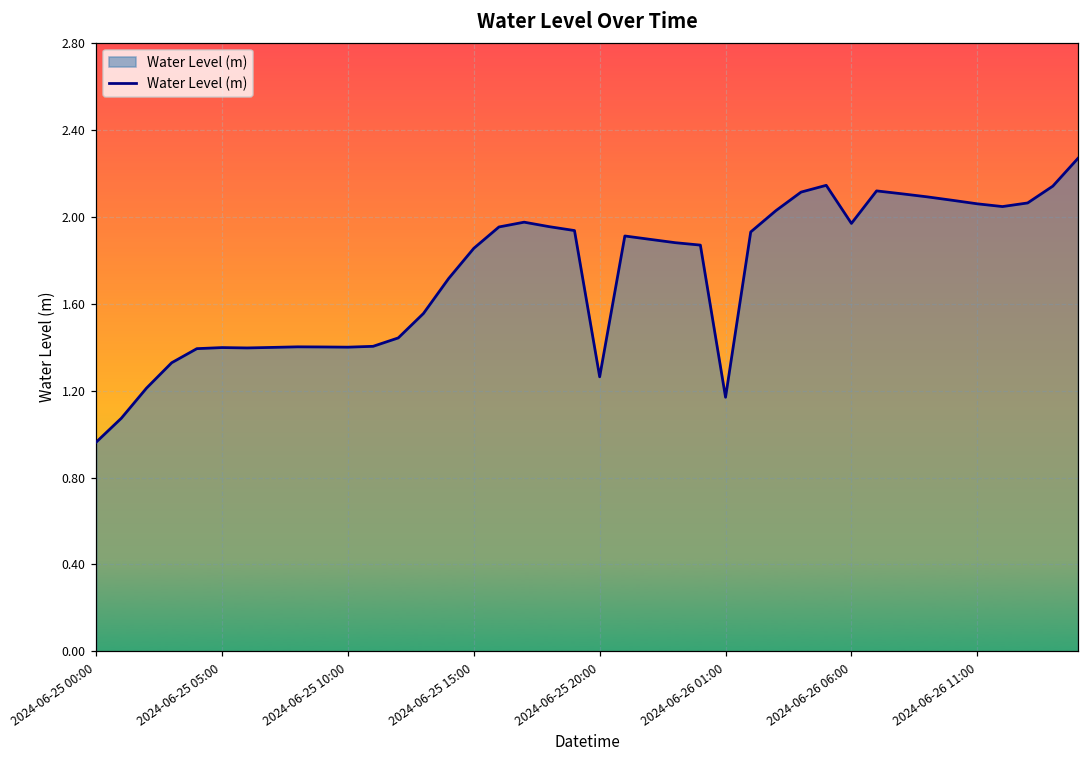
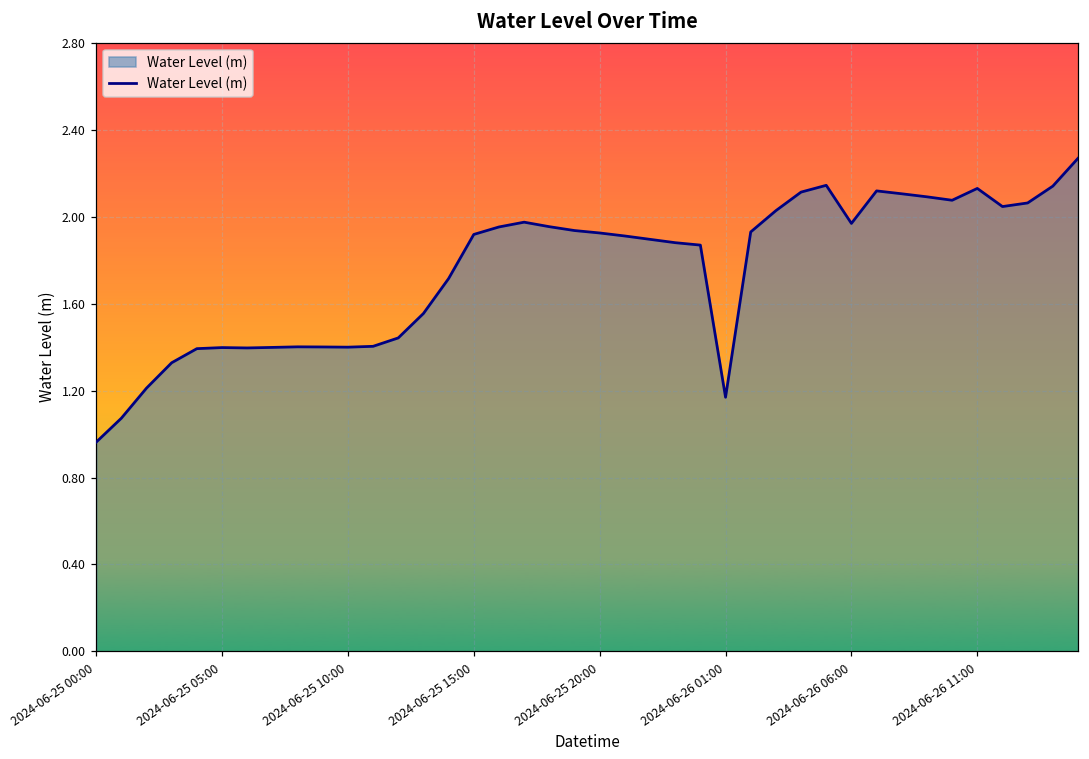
  {
    "2024-06-25 00:00": 0.96,
    "2024-06-25 05:00": 1.40,
    "2024-06-25 10:00": 1.40,
-   "2024-06-25 15:00": 1.85,
-   "2024-06-25 20:00": 1.26,
+   "2024-06-25 15:00": 1.92,
+   "2024-06-25 20:00": 1.93,
    "2024-06-26 01:00": 1.17,
    "2024-06-26 06:00": 1.97,
-   "2024-06-26 11:00": 2.06
+   "2024-06-26 11:00": 2.13
  }
